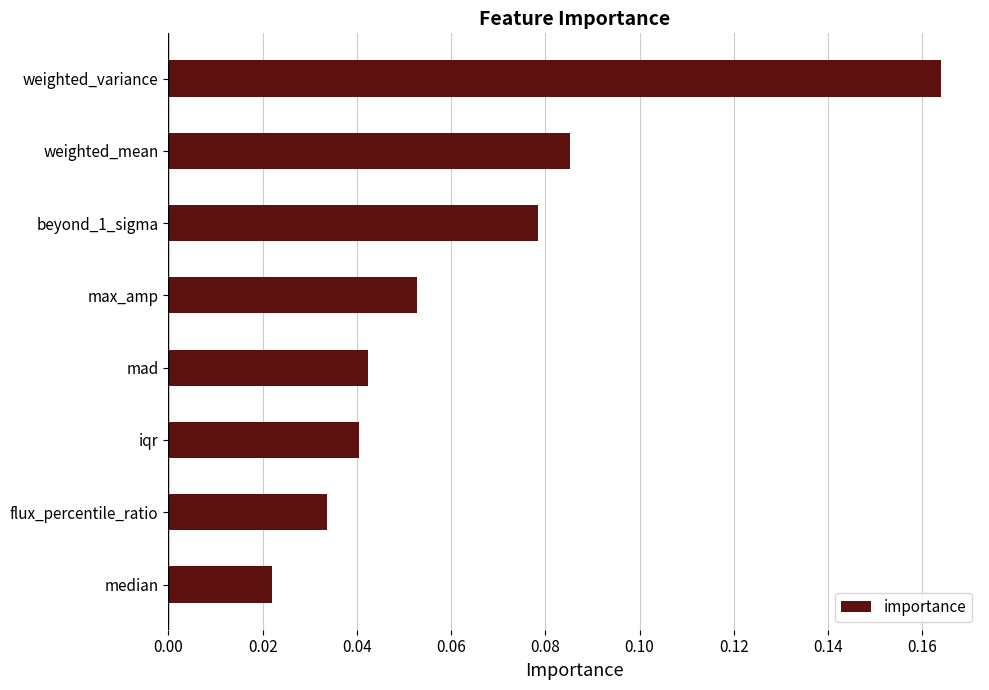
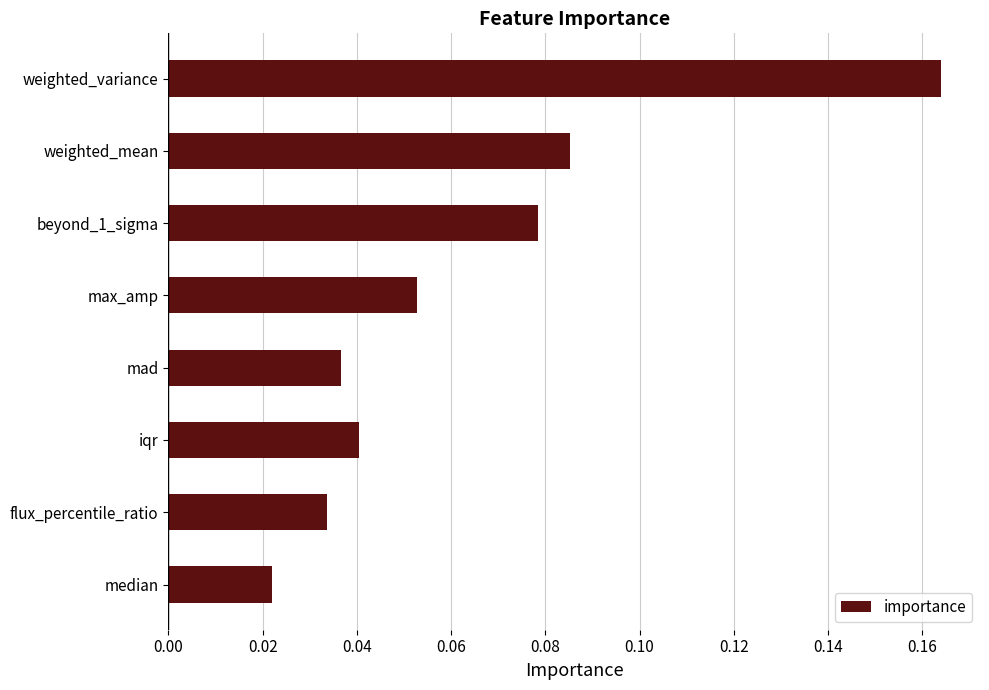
  {
    "weighted_variance": 0.164,
    "weighted_mean": 0.085,
    "beyond_1_sigma": 0.078,
    "max_amp": 0.053,
-   "mad": 0.042,
+   "mad": 0.037,
    "iqr": 0.040,
    "flux_percentile_ratio": 0.034,
    "median": 0.022
  }
